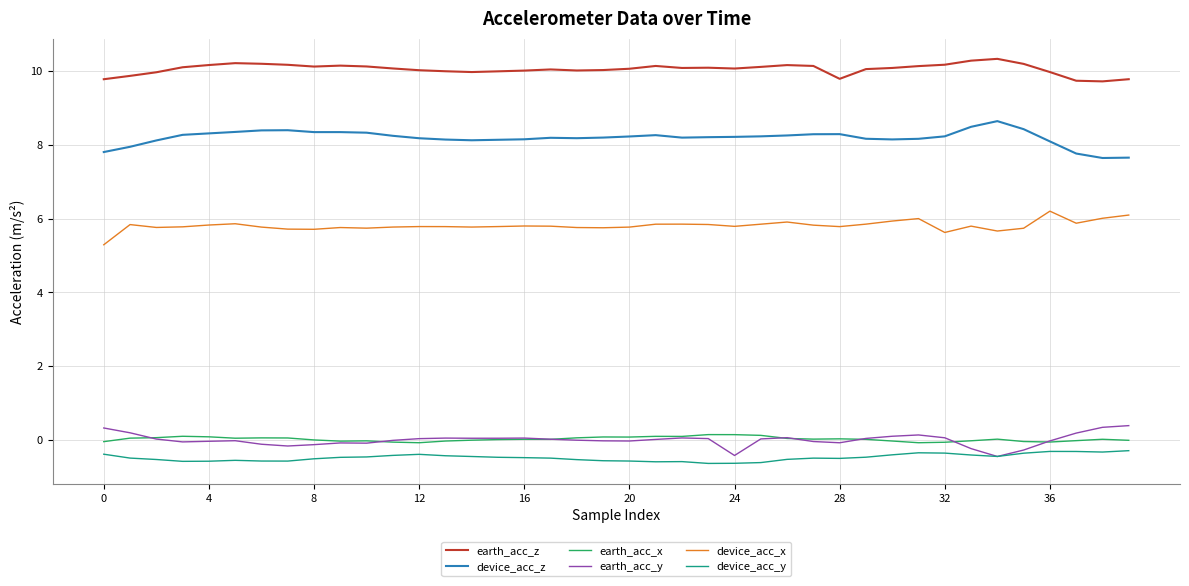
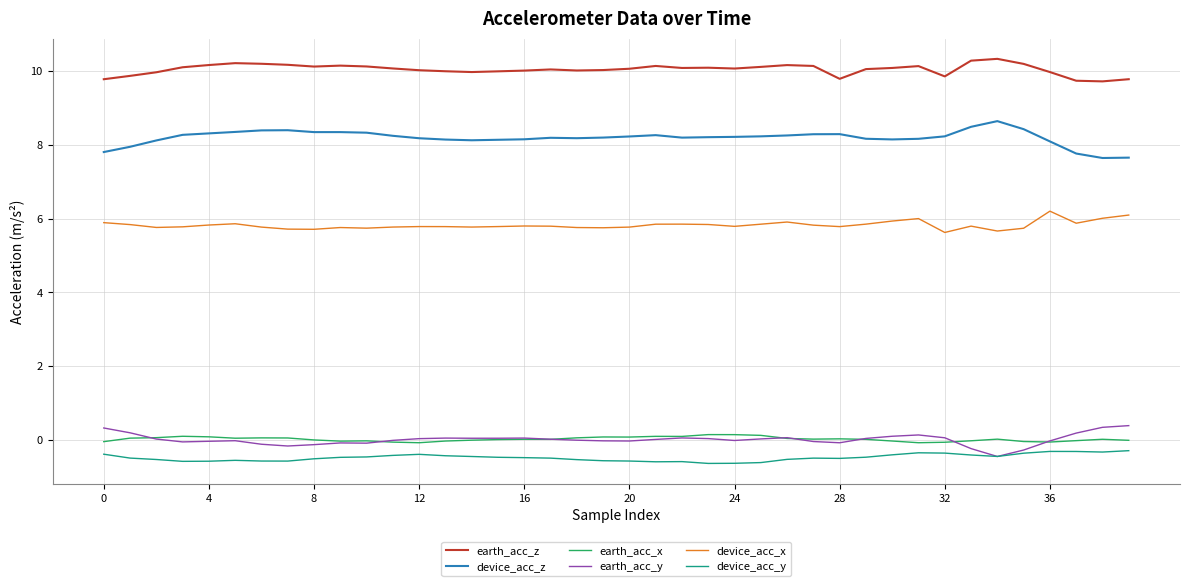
  {
    "earth_acc_z": {
      "0": 9.8,
      "4": 10.2,
      "8": 10.1,
      "12": 10.0,
      "16": 10.0,
      "20": 10.1,
      "24": 10.1,
      "28": 9.8,
-     "32": 10.2,
+     "32": 9.9,
      "36": 10.0
    },
    "device_acc_z": {
      "0": 7.8,
      "4": 8.3,
      "8": 8.3,
      "12": 8.2,
      "16": 8.2,
      "20": 8.2,
      "24": 8.2,
      "28": 8.3,
      "32": 8.2,
      "36": 8.1
    },
    "earth_acc_y": {
      "0": 0.3,
      "4": 0.0,
      "8": -0.1,
      "12": 0.0,
      "20": 0.0,
-     "24": -0.4,
+     "24": 0.0,
      "28": -0.1,
      "32": 0.1
    },
    "device_acc_x": {
-     "0": 5.3,
+     "0": 5.9,
      "4": 5.8,
      "8": 5.7,
      "12": 5.8,
      "16": 5.8,
      "20": 5.8,
      "24": 5.8,
      "28": 5.8,
      "32": 5.6,
      "36": 6.2
    }
  }
